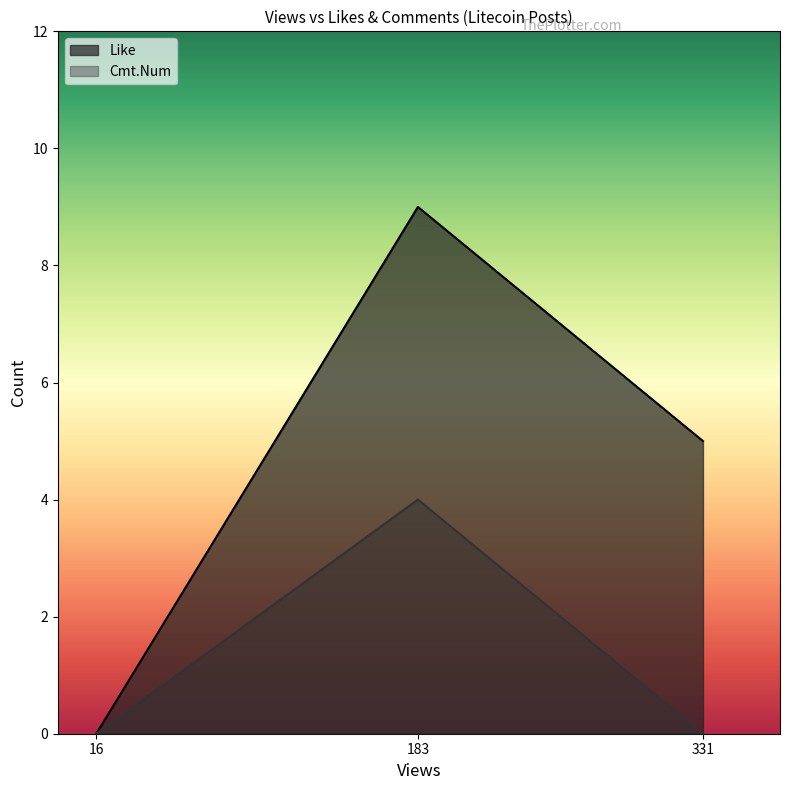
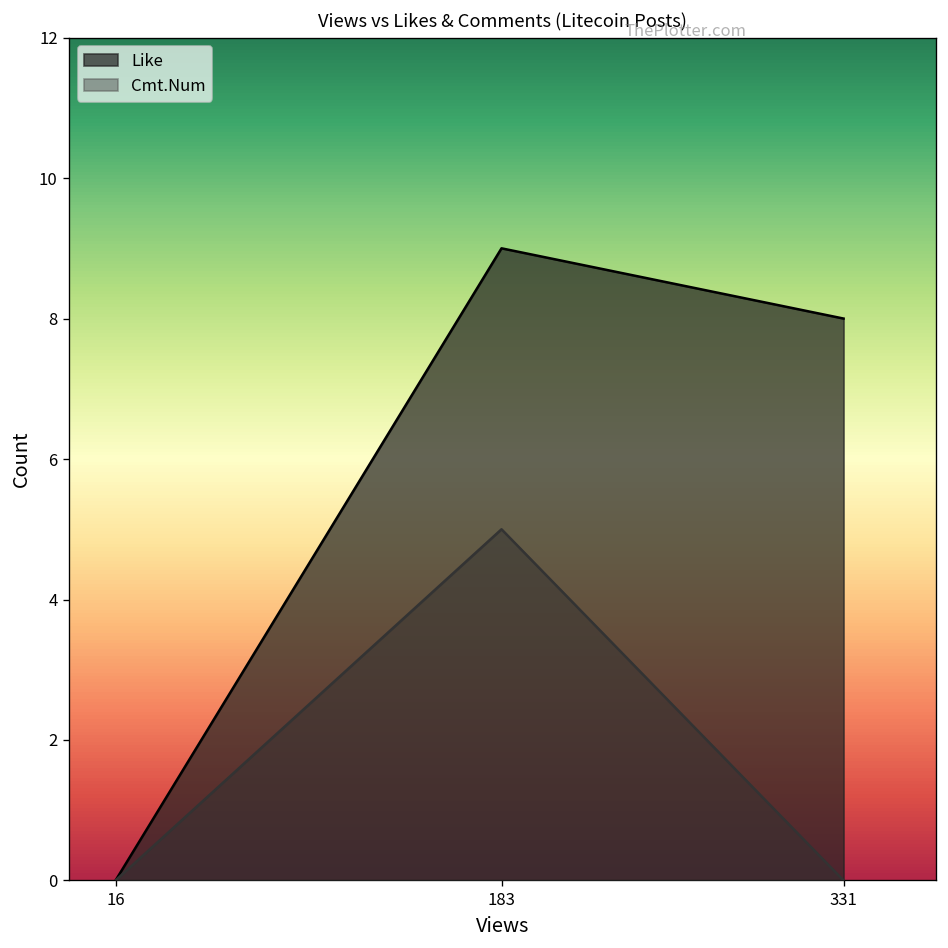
  {
    "Like": {
      "183": 9,
-     "331": 5
+     "331": 8
    },
    "Cmt.Num": {
-     "183": 4,
+     "183": 5,
      "331": 0
    }
  }
